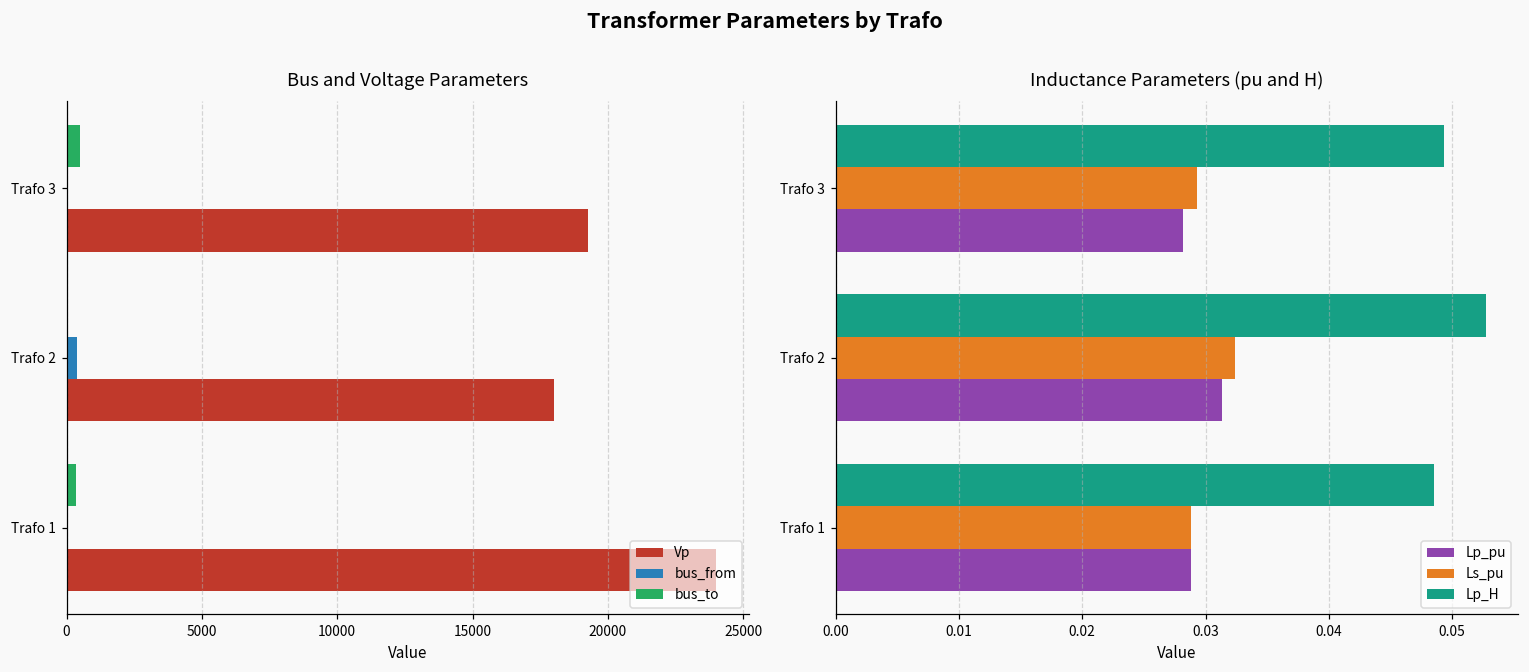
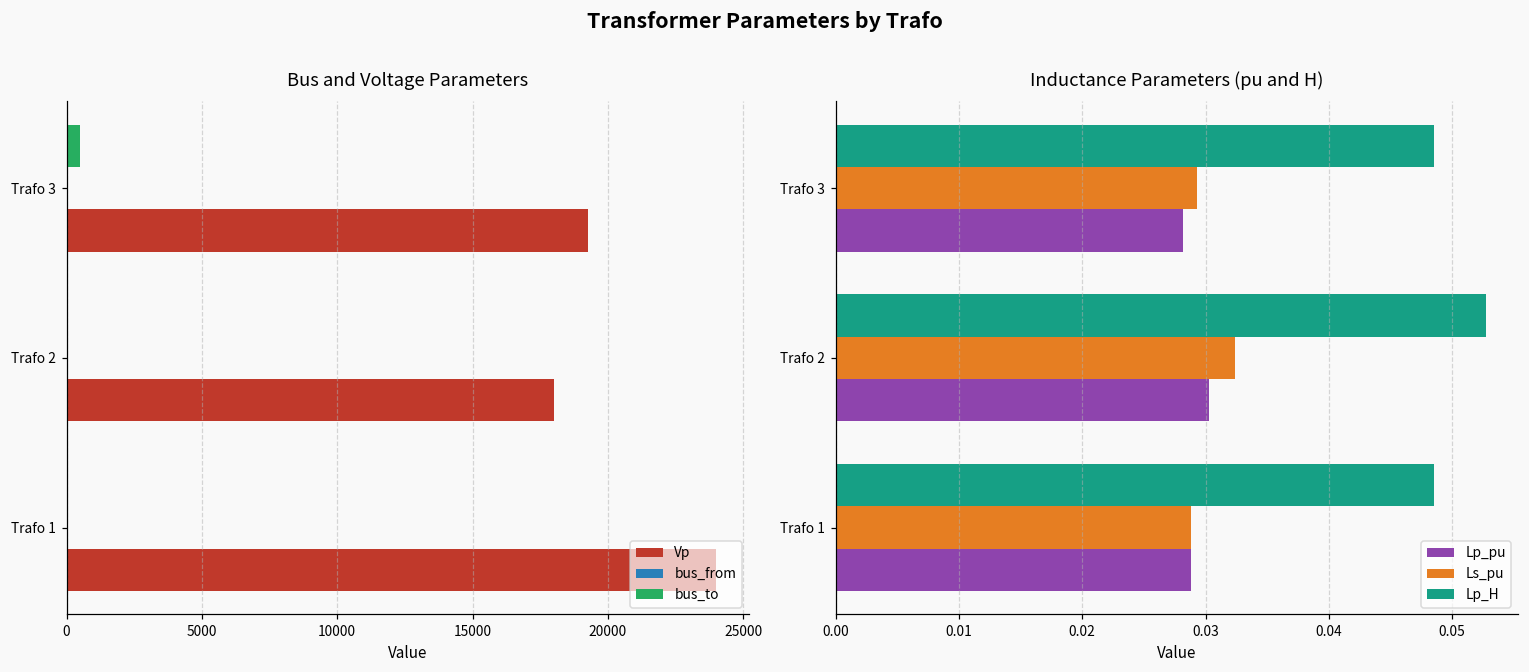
  {
    "Bus and Voltage Parameters": {
      "Vp": {
        "Trafo 3": 19200,
        "Trafo 2": 18000
      },
      "bus_from": {
-       "Trafo 2": 400
+       "Trafo 2": 0
      },
      "bus_to": {
        "Trafo 3": 500,
-       "Trafo 1": 400
+       "Trafo 1": 0
      }
    },
    "Inductance Parameters (pu and H)": {
      "Lp_pu": {
        "Trafo 3": 0.0282,
-       "Trafo 2": 0.0313,
+       "Trafo 2": 0.0303,
        "Trafo 1": 0.0288
      },
      "Ls_pu": {
        "Trafo 3": 0.0293,
        "Trafo 2": 0.0324,
        "Trafo 1": 0.0288
      },
      "Lp_H": {
-       "Trafo 3": 0.0493,
+       "Trafo 3": 0.0485,
        "Trafo 2": 0.0527,
        "Trafo 1": 0.0485
      }
    }
  }
